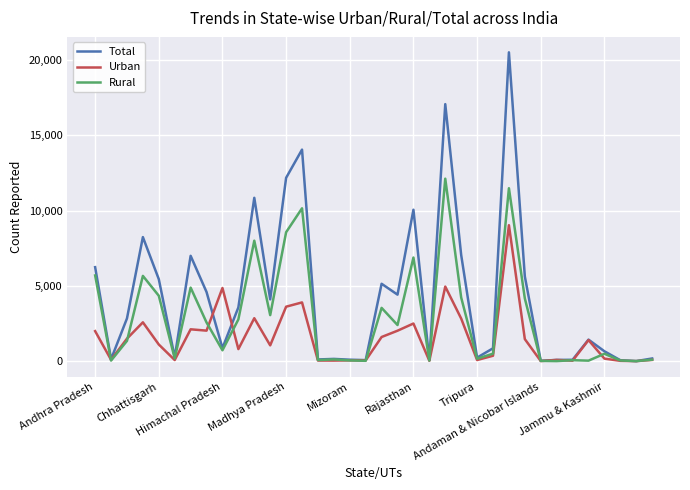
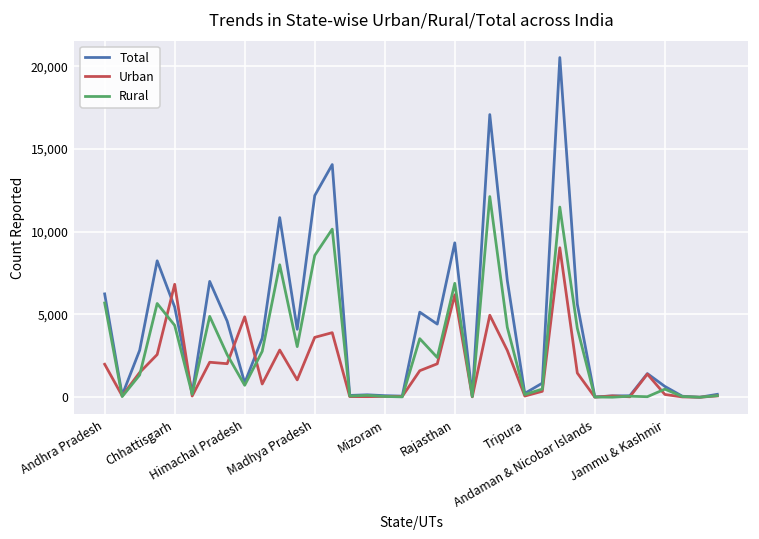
  {
    "Total": {
      "Andhra Pradesh": "6,200",
      "Chhattisgarh": "5,400",
      "Madhya Pradesh": "12,200",
-     "Rajasthan": "10,100"
+     "Rajasthan": "9,300"
    },
    "Urban": {
      "Andhra Pradesh": "2,000",
-     "Chhattisgarh": "1,100",
+     "Chhattisgarh": "6,800",
      "Himachal Pradesh": "4,900",
      "Madhya Pradesh": "3,600",
-     "Rajasthan": "2,500",
+     "Rajasthan": "6,200",
      "Jammu & Kashmir": "200"
    },
    "Rural": {
      "Andhra Pradesh": "5,700",
      "Chhattisgarh": "4,300",
      "Madhya Pradesh": "8,600",
      "Rajasthan": "6,900"
    }
  }
